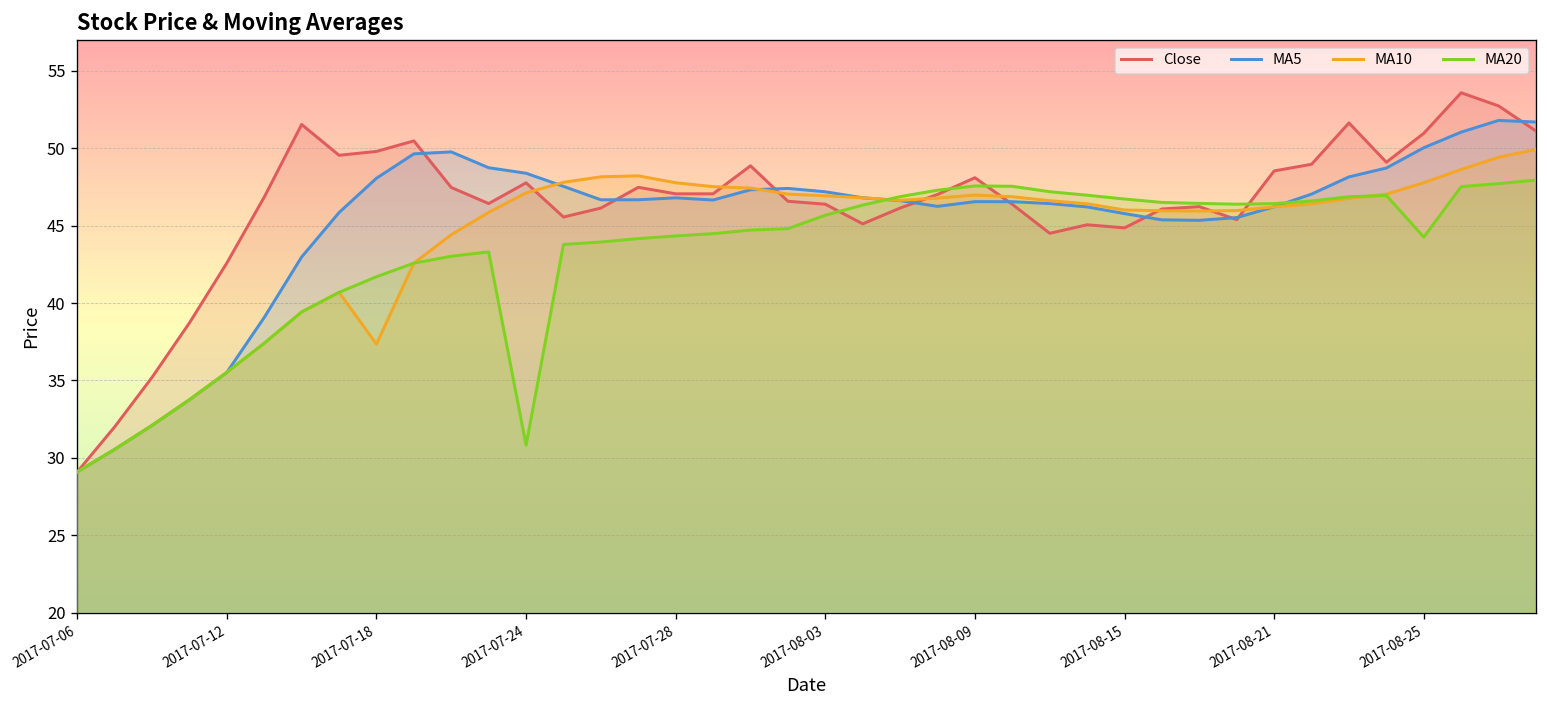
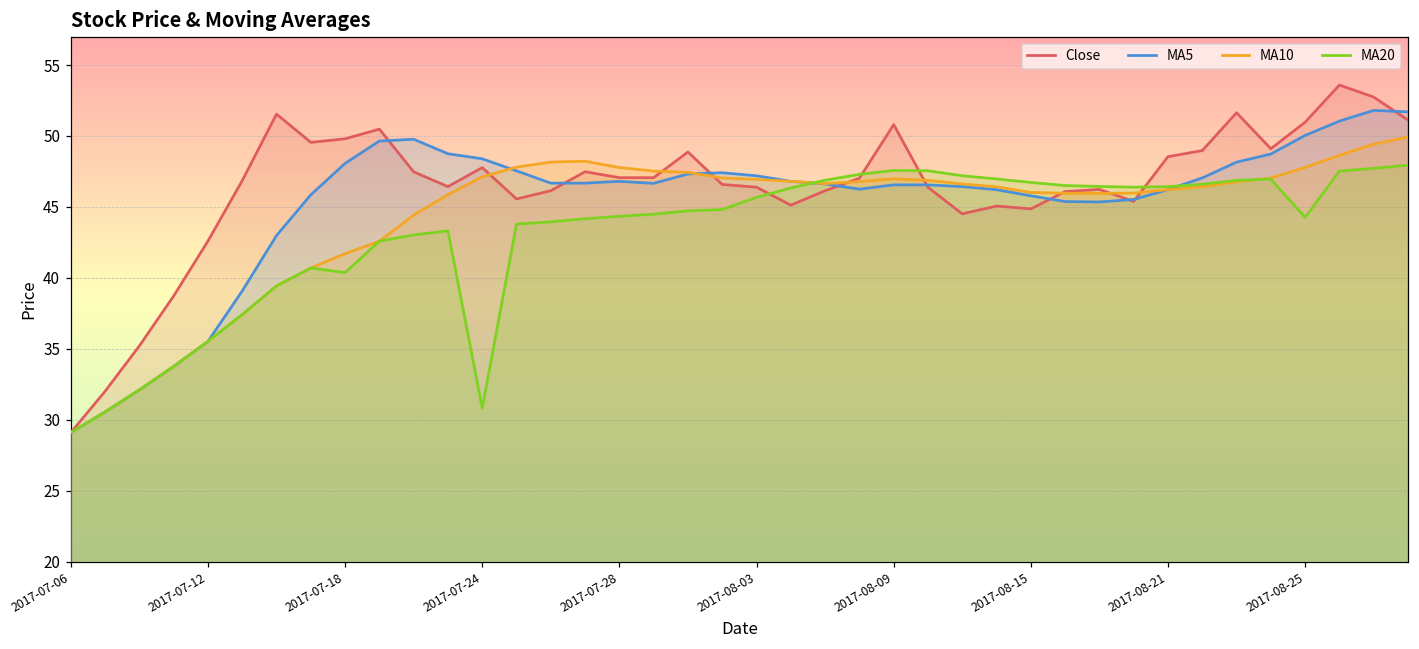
  {
    "Close": {
      "2017-07-12": 42.6,
      "2017-07-18": 49.8,
      "2017-07-24": 47.8,
      "2017-07-28": 47.1,
      "2017-08-03": 46.4,
-     "2017-08-09": 48.1,
+     "2017-08-09": 50.8,
      "2017-08-15": 44.9,
      "2017-08-21": 48.5,
      "2017-08-25": 51.0
    },
    "MA5": {
      "2017-07-18": 48.1,
      "2017-07-24": 48.4,
      "2017-07-28": 46.8,
      "2017-08-03": 47.2,
      "2017-08-09": 46.6,
      "2017-08-15": 45.8,
      "2017-08-25": 50.0
    },
    "MA10": {
-     "2017-07-18": 37.3,
+     "2017-07-18": 41.7,
      "2017-07-24": 47.1,
      "2017-07-28": 47.8,
      "2017-08-03": 46.9,
      "2017-08-09": 47.0,
      "2017-08-15": 46.0,
      "2017-08-25": 47.8
    },
    "MA20": {
-     "2017-07-18": 41.7,
+     "2017-07-18": 40.4,
      "2017-07-24": 30.8,
      "2017-07-28": 44.3,
      "2017-08-03": 45.7,
      "2017-08-09": 47.6,
      "2017-08-15": 46.7,
      "2017-08-21": 46.4,
      "2017-08-25": 44.3
    }
  }
